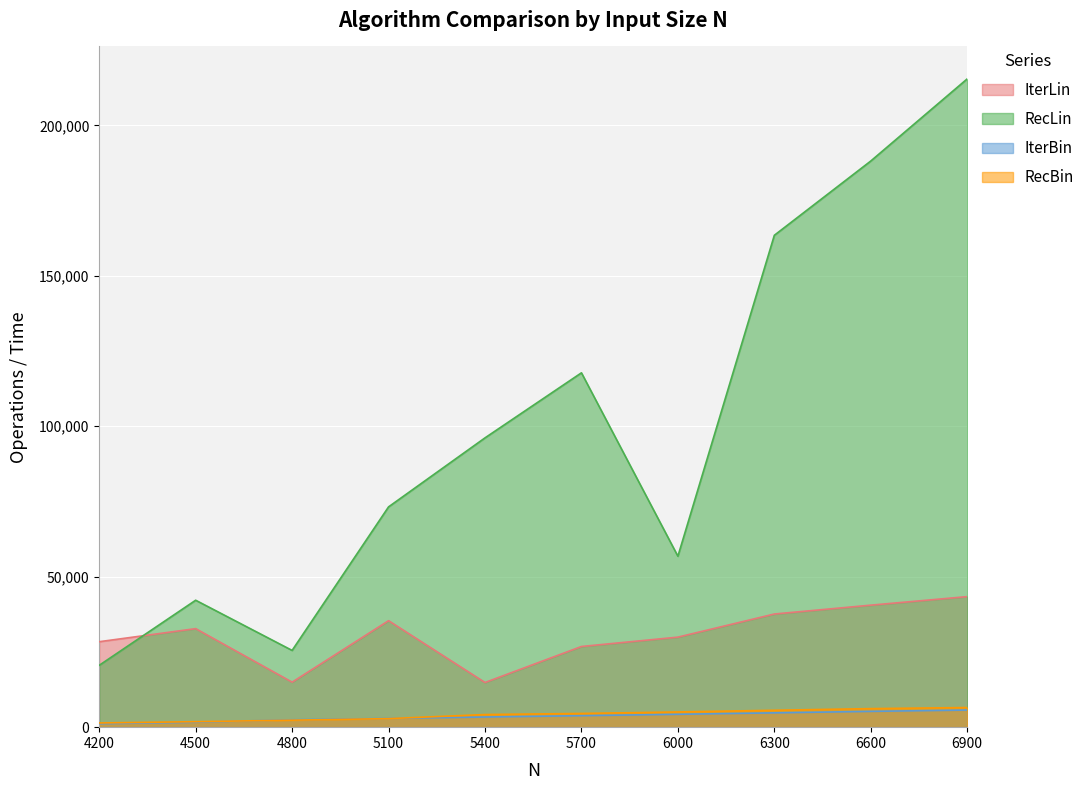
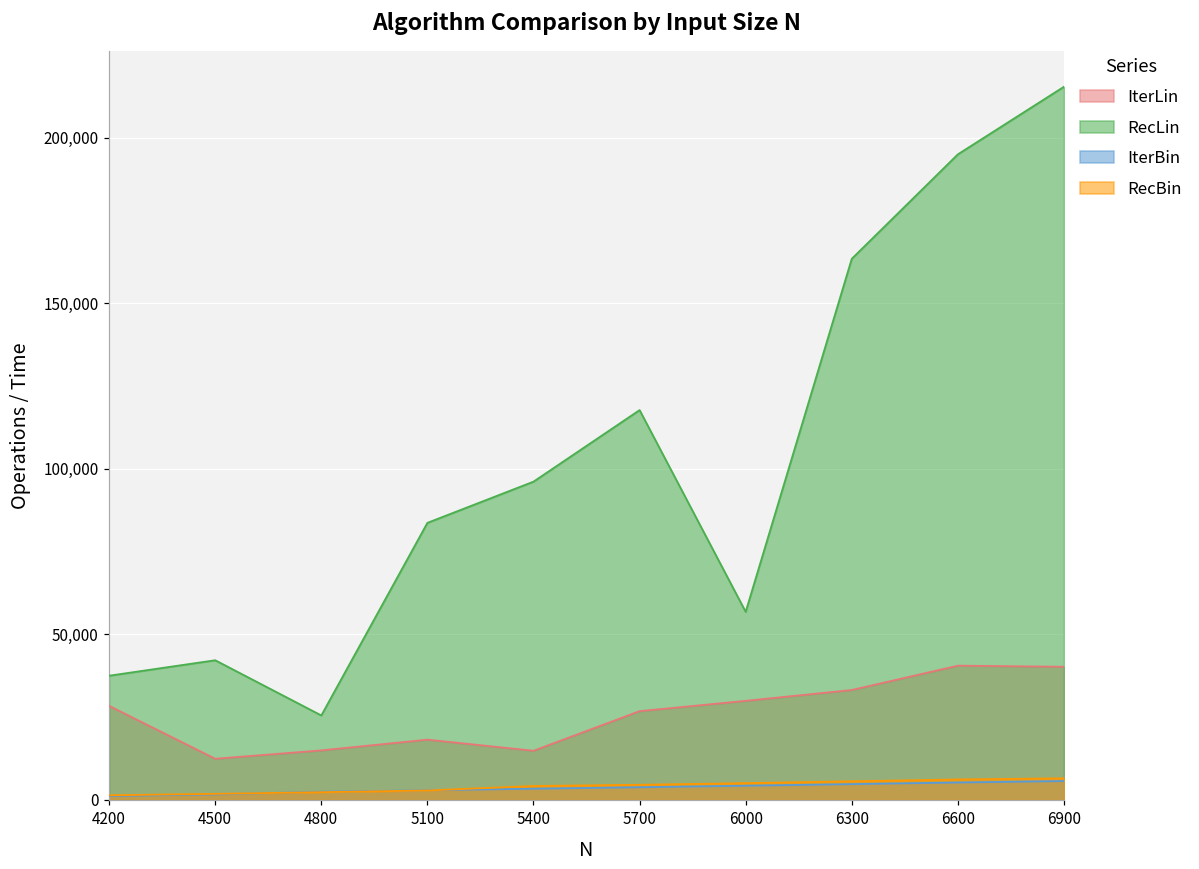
  {
    "IterLin": {
      "4200": "28,000",
-     "4500": "33,000",
+     "4500": "12,000",
      "4800": "15,000",
-     "5100": "35,000",
+     "5100": "18,000",
      "5400": "15,000",
      "5700": "27,000",
      "6000": "30,000",
-     "6300": "38,000",
+     "6300": "33,000",
      "6600": "41,000",
-     "6900": "43,000"
+     "6900": "40,000"
    },
    "RecLin": {
-     "4200": "21,000",
+     "4200": "38,000",
      "4500": "42,000",
      "4800": "26,000",
-     "5100": "73,000",
+     "5100": "84,000",
      "5400": "96,000",
      "5700": "118,000",
      "6000": "57,000",
      "6300": "163,000",
-     "6600": "188,000",
+     "6600": "195,000",
      "6900": "215,000"
    },
    "IterBin": {
      "6600": "5,000"
    },
    "RecBin": {
      "6600": "6,000"
    }
  }
